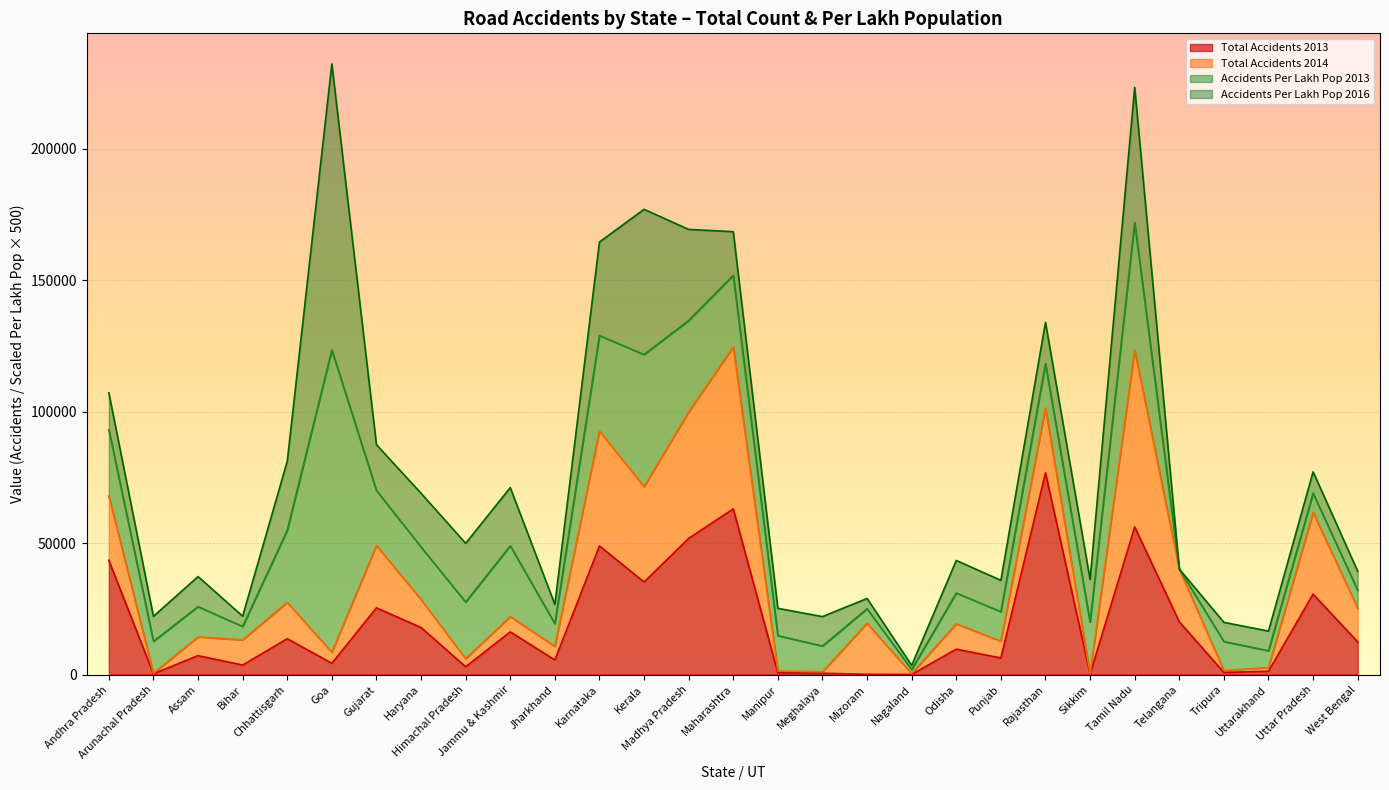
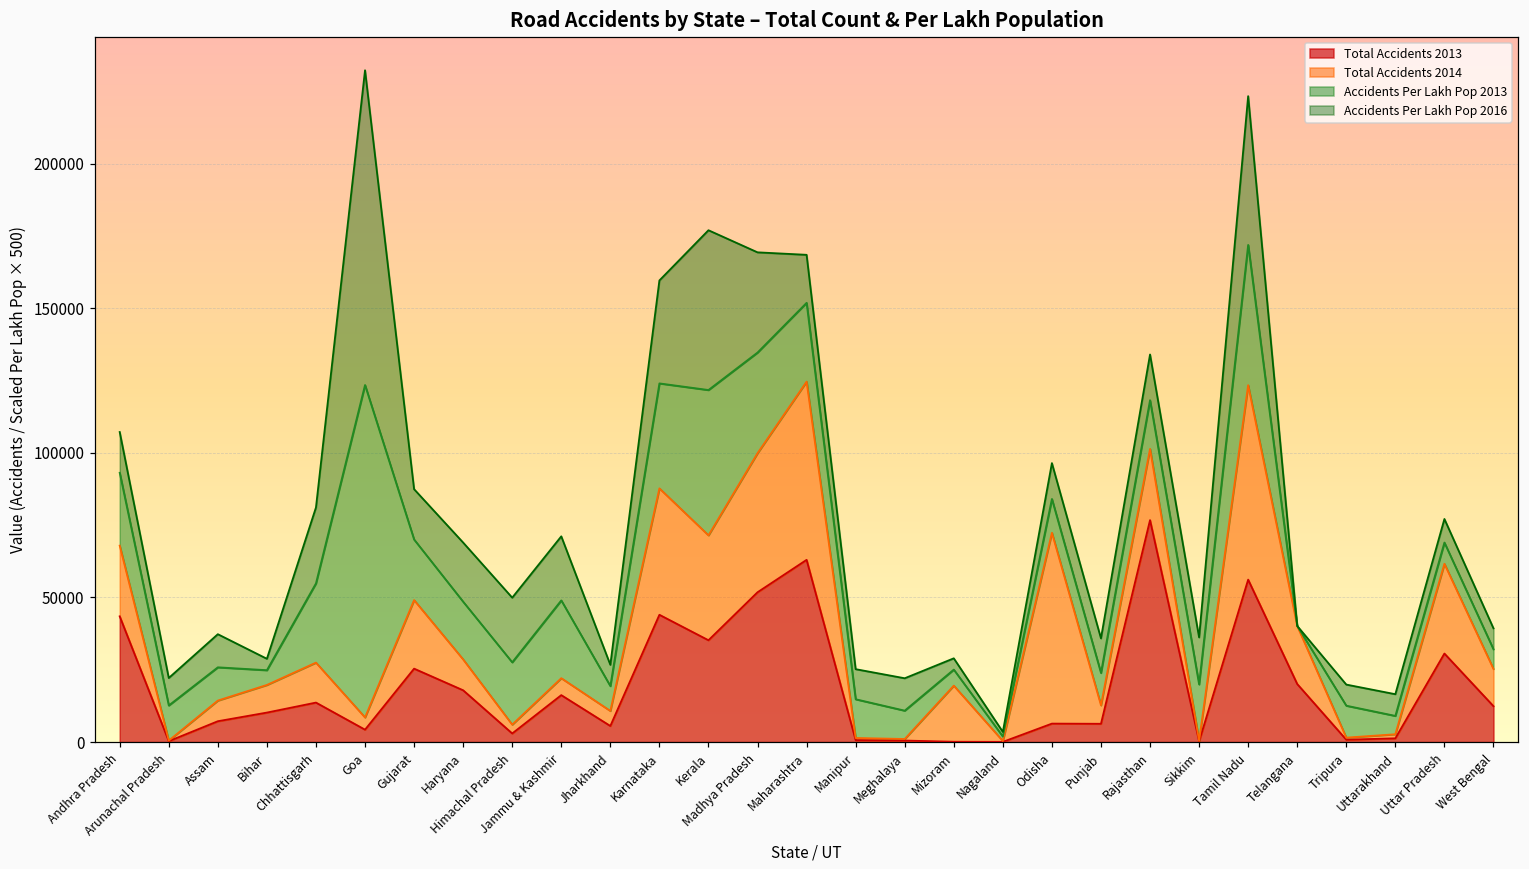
  {
    "Total Accidents 2013": {
      "Andhra Pradesh": 43000,
      "Assam": 7000,
-     "Bihar": 4000,
+     "Bihar": 10000,
      "Chhattisgarh": 14000,
      "Goa": 4000,
      "Gujarat": 25000,
      "Haryana": 18000,
      "Himachal Pradesh": 3000,
      "Jammu & Kashmir": 16000,
      "Jharkhand": 6000,
-     "Karnataka": 49000,
+     "Karnataka": 44000,
      "Kerala": 35000,
      "Madhya Pradesh": 52000,
      "Maharashtra": 63000,
      "Mizoram": 0,
-     "Odisha": 10000,
+     "Odisha": 6000,
      "Punjab": 6000,
      "Rajasthan": 77000,
      "Tamil Nadu": 56000,
      "Telangana": 20000,
      "Uttarakhand": 1000,
      "Uttar Pradesh": 31000,
      "West Bengal": 12000
    },
    "Total Accidents 2014": {
      "Andhra Pradesh": 24000,
      "Assam": 7000,
      "Bihar": 10000,
      "Chhattisgarh": 14000,
      "Goa": 4000,
      "Gujarat": 24000,
      "Haryana": 11000,
      "Himachal Pradesh": 3000,
      "Jammu & Kashmir": 6000,
      "Jharkhand": 5000,
      "Karnataka": 44000,
      "Kerala": 36000,
      "Madhya Pradesh": 48000,
      "Maharashtra": 62000,
      "Mizoram": 19000,
-     "Odisha": 10000,
+     "Odisha": 66000,
      "Punjab": 6000,
      "Rajasthan": 25000,
      "Tamil Nadu": 67000,
      "Uttarakhand": 1000,
      "Uttar Pradesh": 31000,
      "West Bengal": 13000
    }
  }
